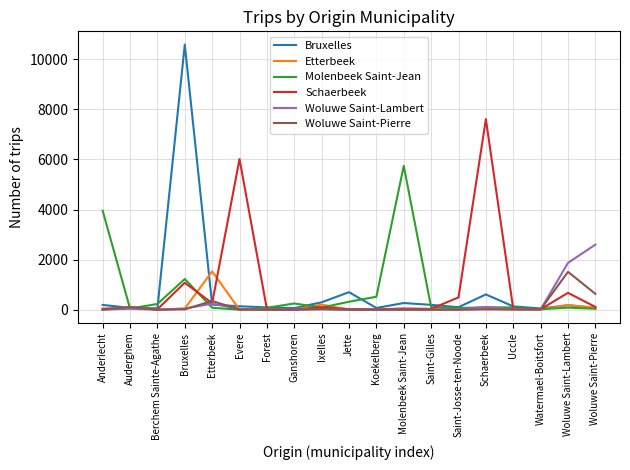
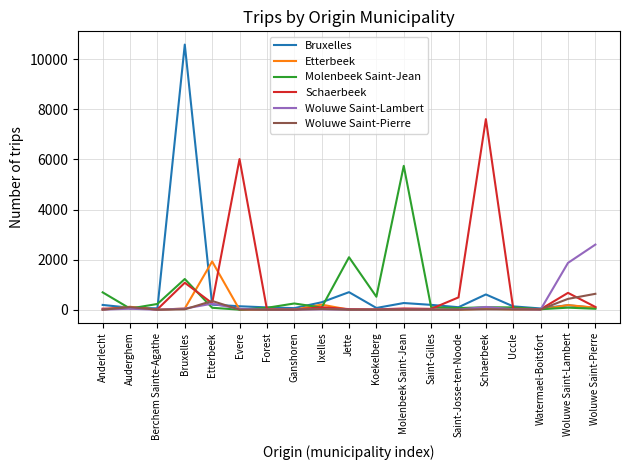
  {
    "Bruxelles": {
      "Anderlecht": 200,
      "Bruxelles": 10600,
      "Evere": 100,
      "Jette": 700,
      "Molenbeek Saint-Jean": 300,
      "Schaerbeek": 600
    },
    "Etterbeek": {
-     "Etterbeek": 1500
+     "Etterbeek": 1900
    },
    "Molenbeek Saint-Jean": {
-     "Anderlecht": 4000,
+     "Anderlecht": 700,
      "Berchem Sainte-Agathe": 200,
      "Bruxelles": 1200,
      "Etterbeek": 100,
      "Ganshoren": 200,
-     "Jette": 300,
+     "Jette": 2100,
      "Koekelberg": 500,
      "Molenbeek Saint-Jean": 5700
    },
    "Schaerbeek": {
      "Bruxelles": 1100,
      "Evere": 6000,
      "Saint-Josse-ten-Noode": 500,
      "Schaerbeek": 7600,
      "Woluwe Saint-Lambert": 700
    },
    "Woluwe Saint-Lambert": {
      "Woluwe Saint-Lambert": 1900,
      "Woluwe Saint-Pierre": 2600
    },
    "Woluwe Saint-Pierre": {
-     "Woluwe Saint-Lambert": 1500,
+     "Woluwe Saint-Lambert": 400,
      "Woluwe Saint-Pierre": 600
    }
  }
